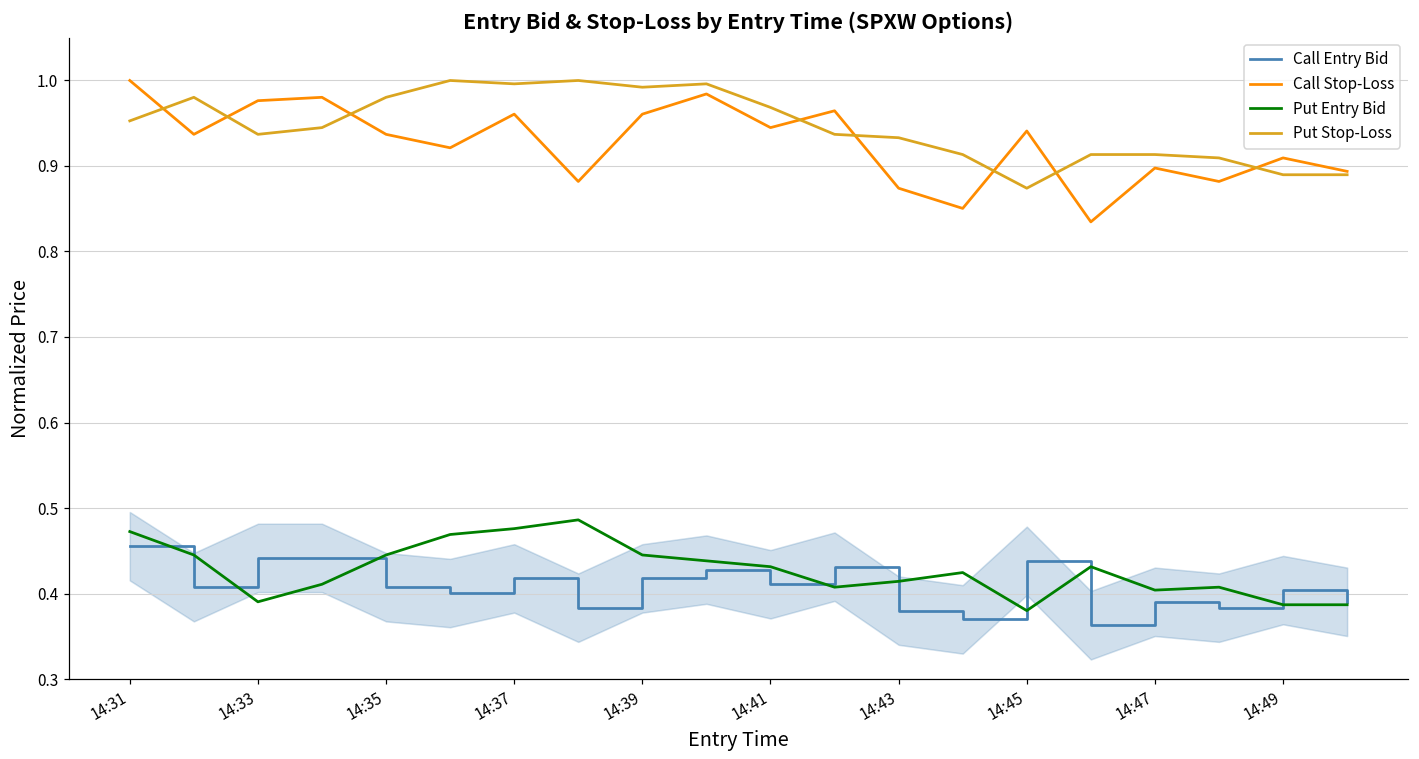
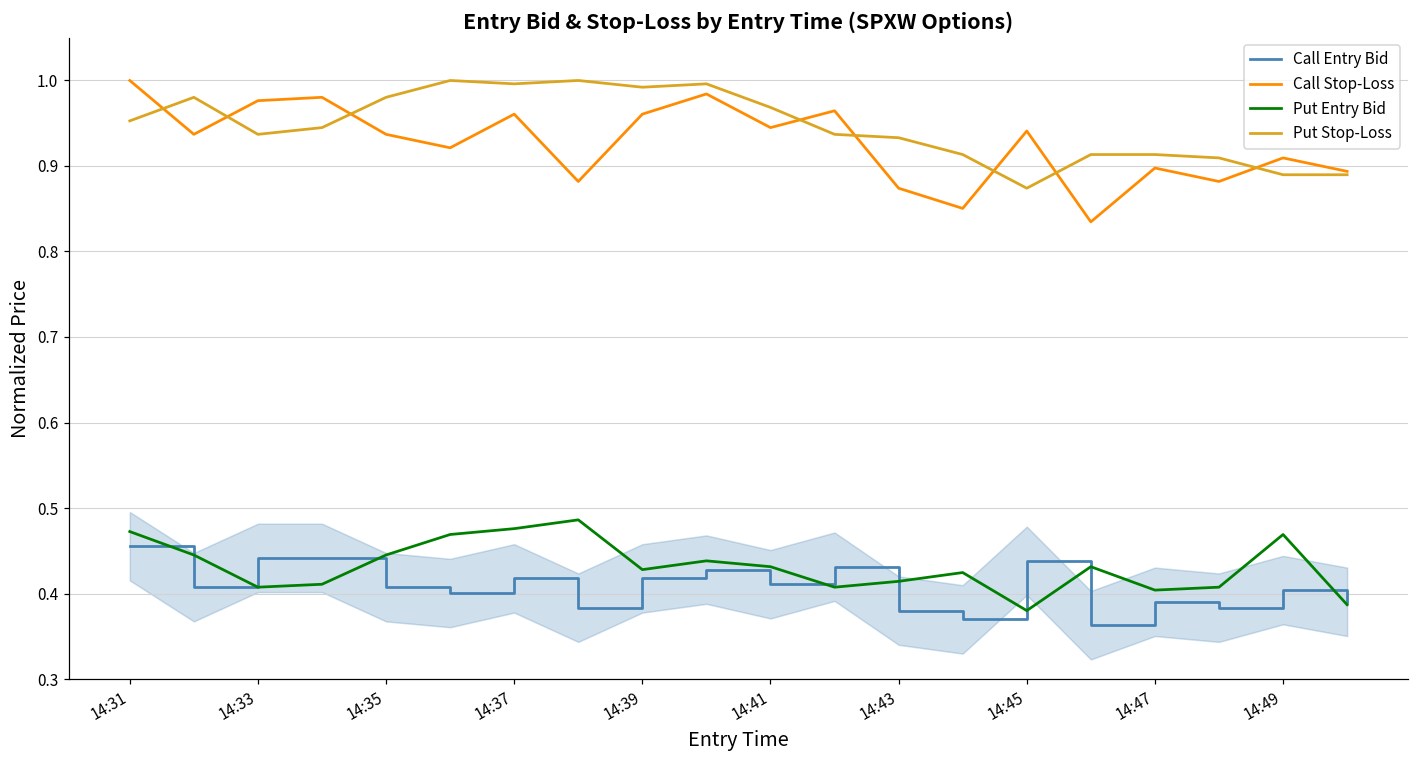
  {
    "Put Entry Bid": {
      "14:31": 0.47,
-     "14:33": 0.39,
+     "14:33": 0.41,
      "14:37": 0.48,
-     "14:39": 0.45,
+     "14:39": 0.43,
      "14:41": 0.43,
      "14:43": 0.41,
      "14:45": 0.38,
      "14:47": 0.40,
-     "14:49": 0.39
+     "14:49": 0.47
    }
  }
